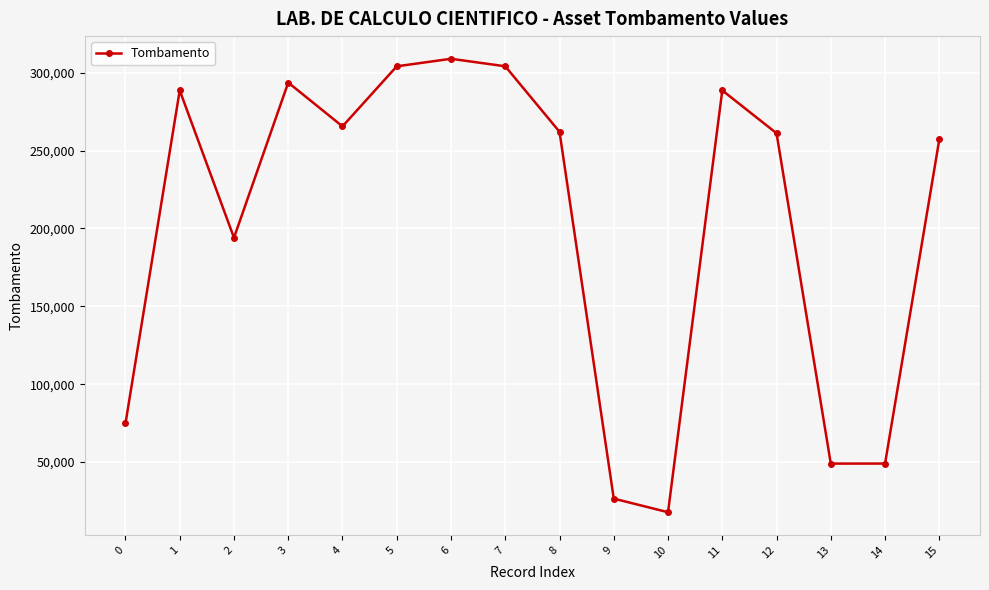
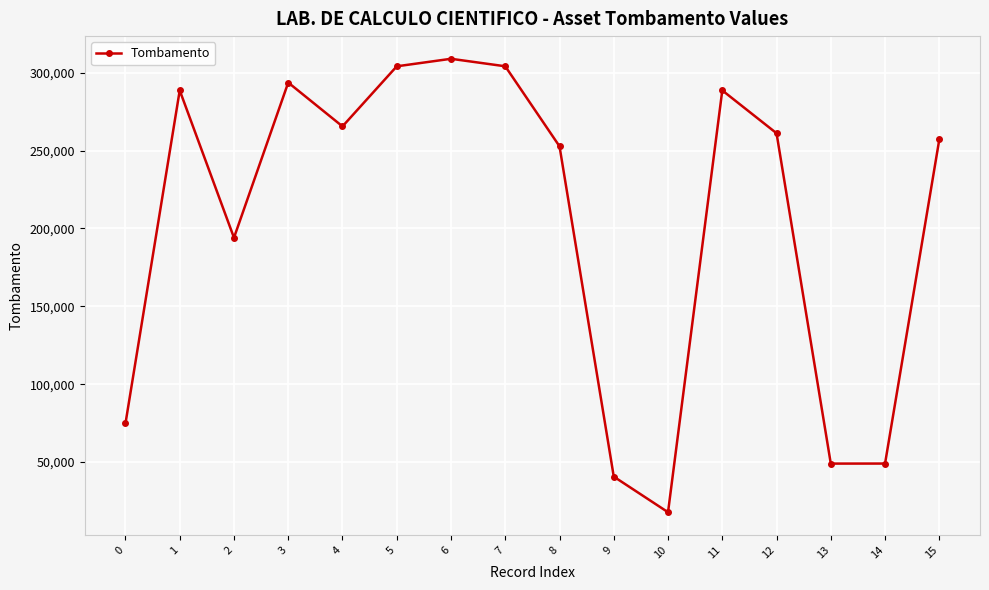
  {
    "0": "75,000",
    "1": "289,000",
    "2": "194,000",
    "3": "294,000",
    "4": "266,000",
    "5": "304,000",
    "6": "309,000",
    "7": "304,000",
-   "8": "262,000",
-   "9": "27,000",
+   "8": "253,000",
+   "9": "41,000",
    "10": "18,000",
    "11": "289,000",
    "12": "261,000",
    "13": "49,000",
    "14": "49,000",
    "15": "257,000"
  }
